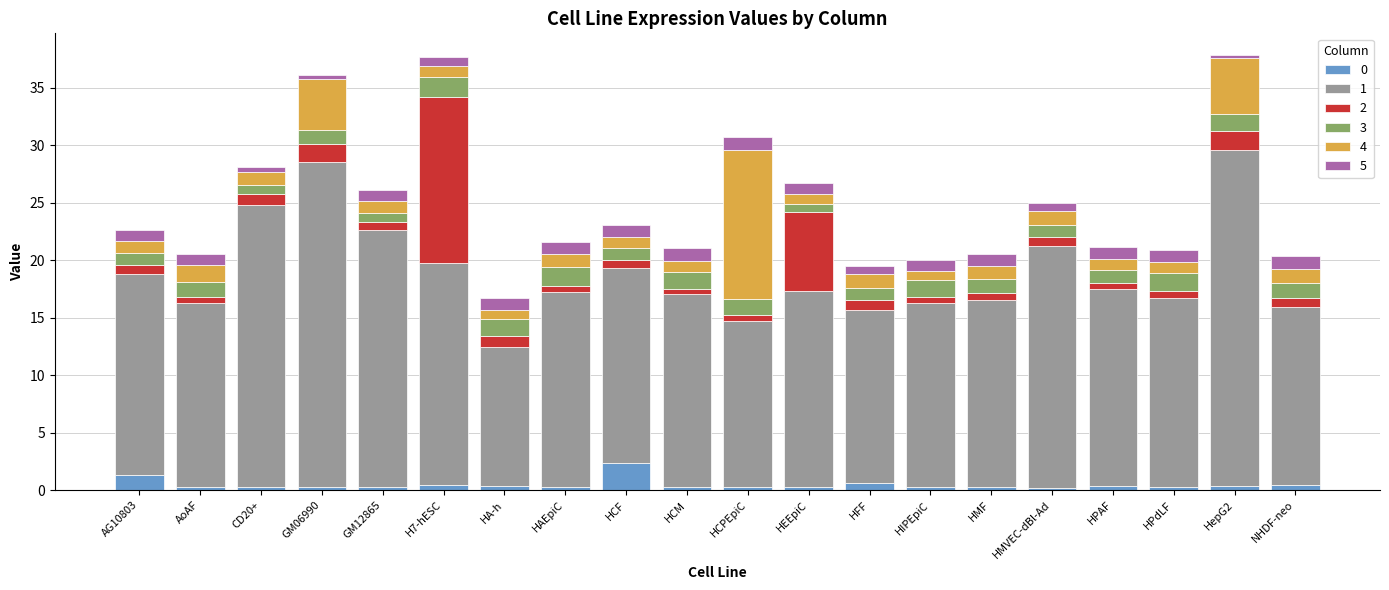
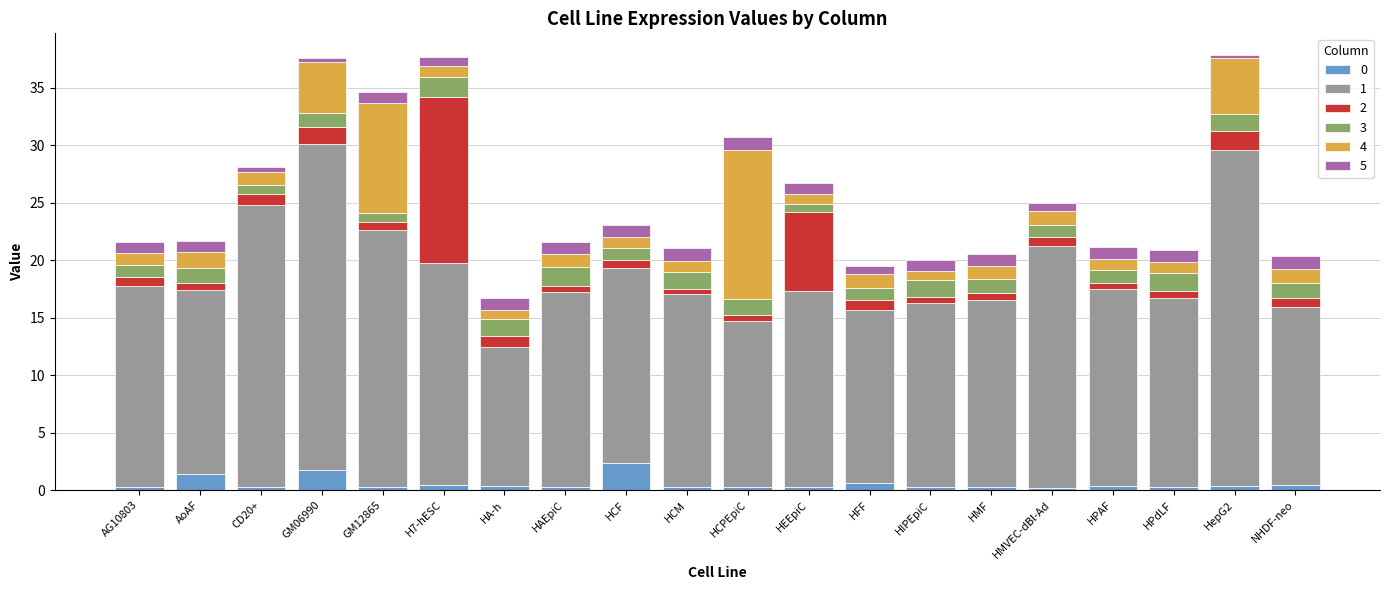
  {
    "0": {
-     "AG10803": 1.3,
-     "AoAF": 0.3,
+     "AG10803": 0.3,
+     "AoAF": 1.4,
      "CD20+": 0.3,
-     "GM06990": 0.3,
+     "GM06990": 1.8,
      "GM12865": 0.3,
      "H7-hESC": 0.4,
      "HA-h": 0.4,
      "HAEpiC": 0.3,
      "HCF": 2.4,
      "HCM": 0.3,
      "HCPEpiC": 0.3,
      "HEEpiC": 0.3,
      "HFF": 0.6,
      "HIPEpiC": 0.2,
      "HMF": 0.3,
      "HPAF": 0.3,
      "HPdLF": 0.3,
      "HepG2": 0.4,
      "NHDF-neo": 0.4
    },
    "2": {
      "AG10803": 0.8,
      "AoAF": 0.6,
      "CD20+": 0.9,
      "GM06990": 1.5,
      "GM12865": 0.7,
      "H7-hESC": 14.5,
      "HA-h": 0.9,
      "HAEpiC": 0.5,
      "HCF": 0.7,
      "HCM": 0.4,
      "HCPEpiC": 0.5,
      "HEEpiC": 6.9,
      "HFF": 0.9,
      "HIPEpiC": 0.5,
      "HMF": 0.5,
      "HMVEC-dBl-Ad": 0.7,
      "HPAF": 0.6,
      "HPdLF": 0.6,
      "HepG2": 1.7,
      "NHDF-neo": 0.8
    },
    "4": {
      "AG10803": 1.1,
      "AoAF": 1.4,
      "CD20+": 1.2,
      "GM06990": 4.4,
-     "GM12865": 1.1,
+     "GM12865": 9.6,
      "H7-hESC": 1.0,
      "HA-h": 0.8,
      "HAEpiC": 1.2,
      "HCF": 1.0,
      "HCM": 1.0,
      "HCPEpiC": 12.9,
      "HEEpiC": 0.9,
      "HFF": 1.2,
      "HIPEpiC": 0.8,
      "HMF": 1.2,
      "HMVEC-dBl-Ad": 1.3,
      "HPAF": 1.0,
      "HPdLF": 0.9,
      "HepG2": 4.8,
      "NHDF-neo": 1.2
    }
  }
